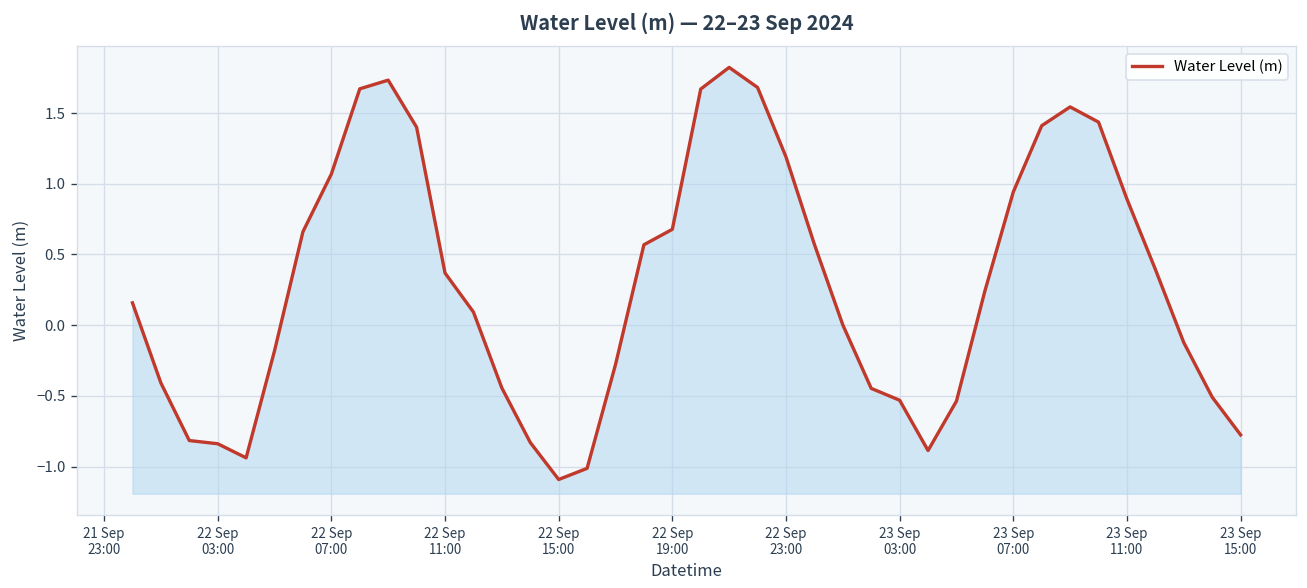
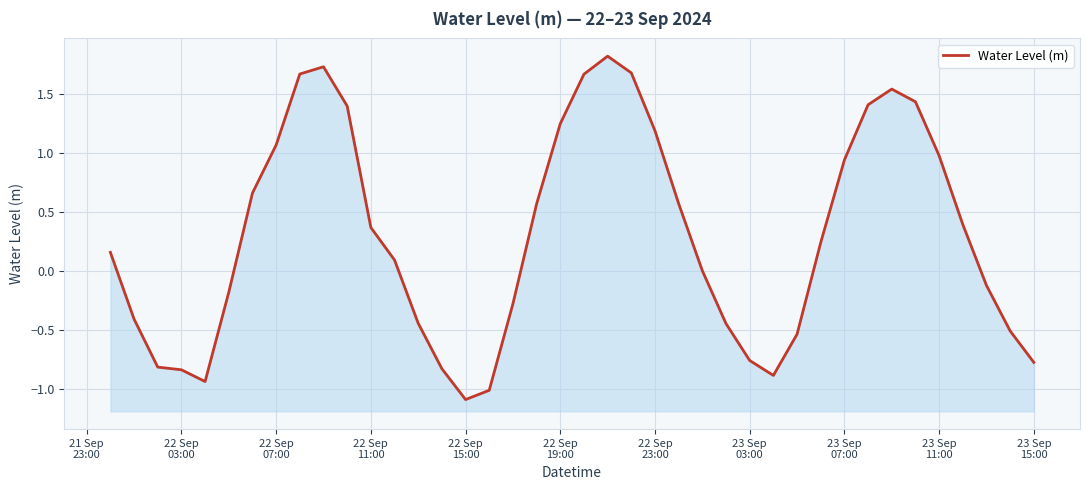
  {
    "22 Sep 03:00": -0.84,
    "22 Sep 07:00": 1.07,
    "22 Sep 11:00": 0.37,
    "22 Sep 15:00": -1.09,
-   "22 Sep 19:00": 0.68,
+   "22 Sep 19:00": 1.25,
    "22 Sep 23:00": 1.19,
-   "23 Sep 03:00": -0.53,
+   "23 Sep 03:00": -0.76,
    "23 Sep 07:00": 0.94,
-   "23 Sep 11:00": 0.89,
+   "23 Sep 11:00": 0.98,
    "23 Sep 15:00": -0.78
  }
